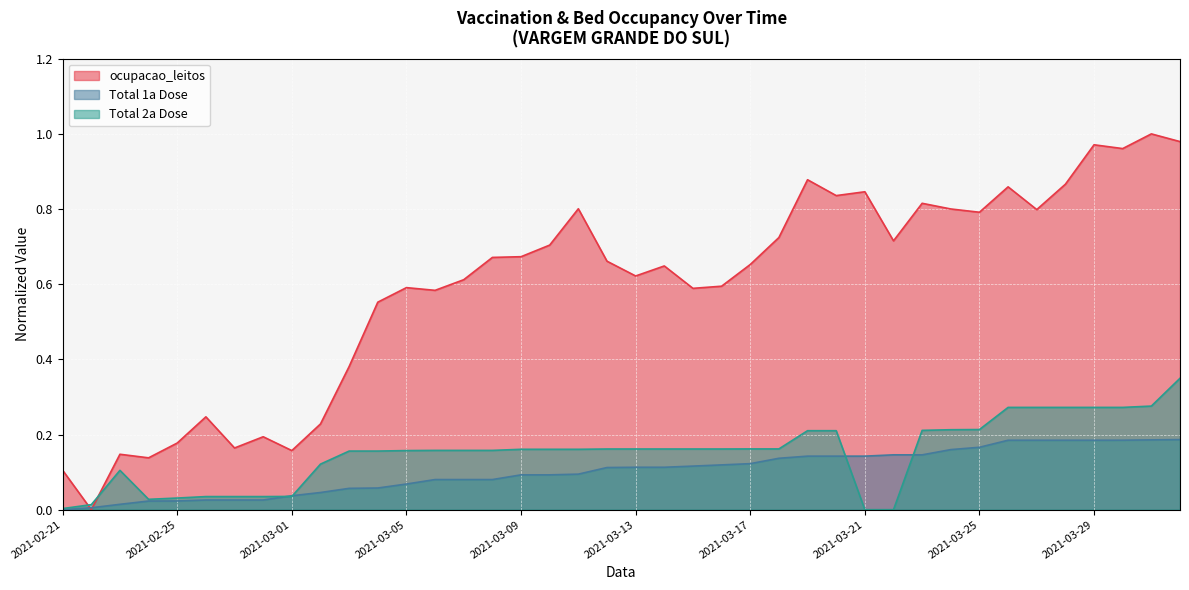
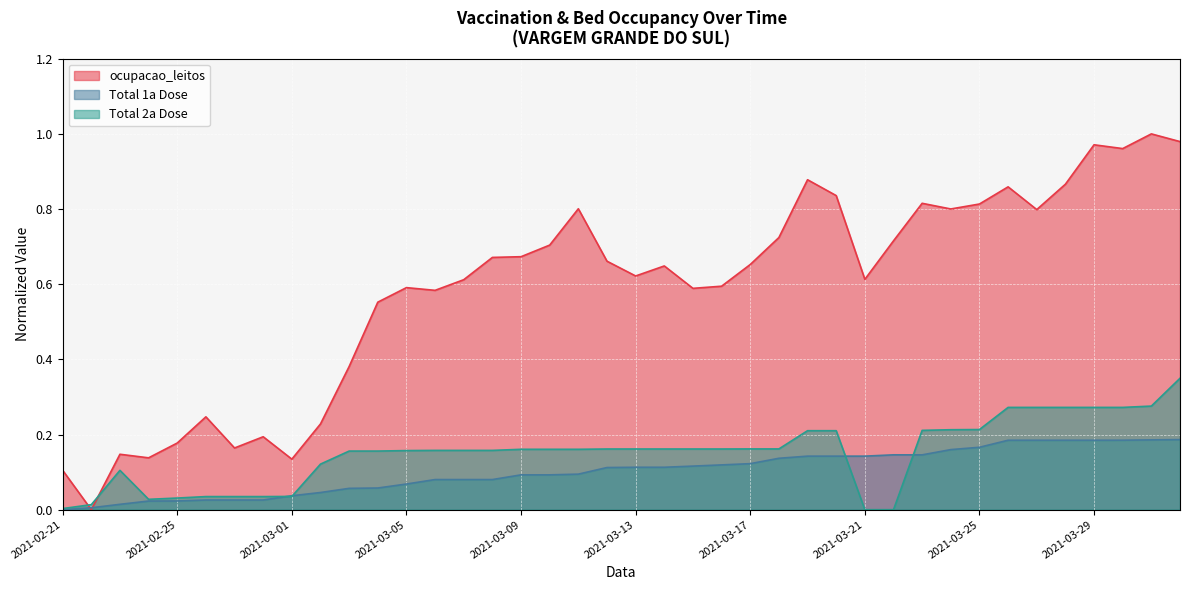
  {
    "ocupacao_leitos": {
      "2021-02-21": 0.10,
      "2021-02-25": 0.18,
-     "2021-03-01": 0.16,
+     "2021-03-01": 0.13,
      "2021-03-05": 0.59,
      "2021-03-09": 0.67,
      "2021-03-13": 0.62,
      "2021-03-17": 0.65,
-     "2021-03-21": 0.85,
-     "2021-03-25": 0.79,
+     "2021-03-21": 0.61,
+     "2021-03-25": 0.81,
      "2021-03-29": 0.97
    }
  }
